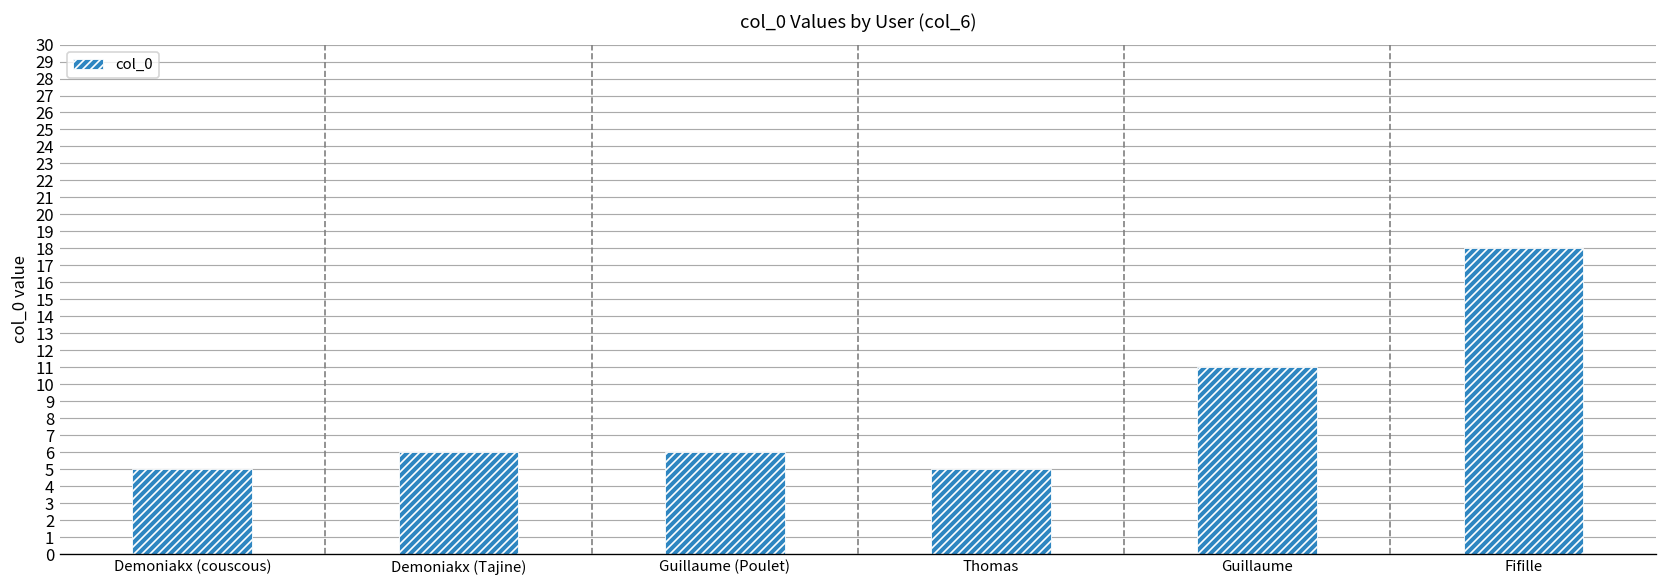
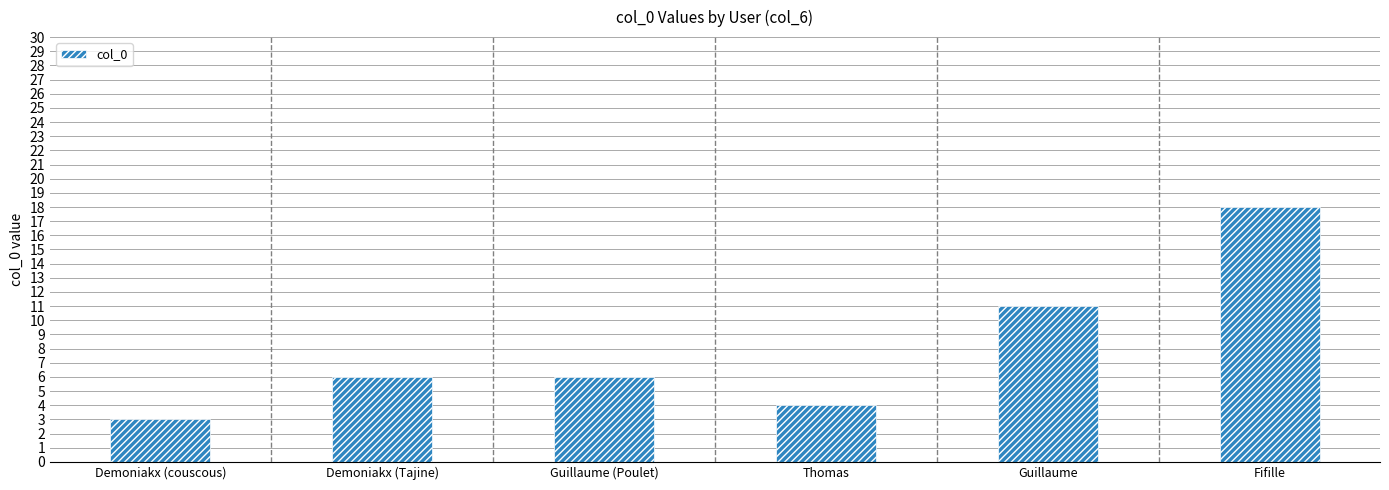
  {
-   "Demoniakx (couscous)": 5,
+   "Demoniakx (couscous)": 3,
    "Demoniakx (Tajine)": 6,
    "Guillaume (Poulet)": 6,
-   "Thomas": 5,
+   "Thomas": 4,
    "Guillaume": 11,
    "Fifille": 18
  }
